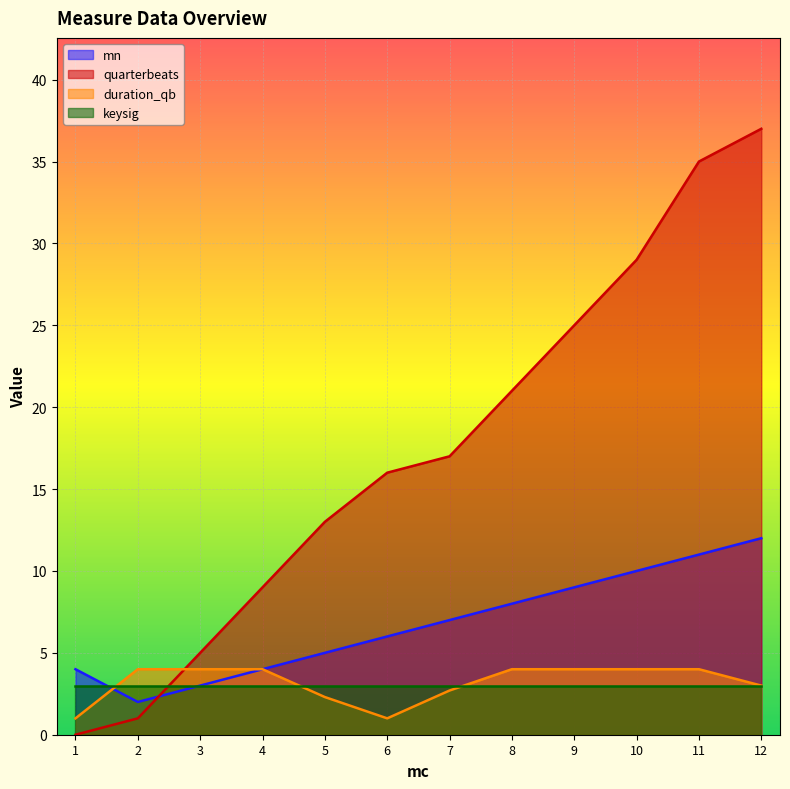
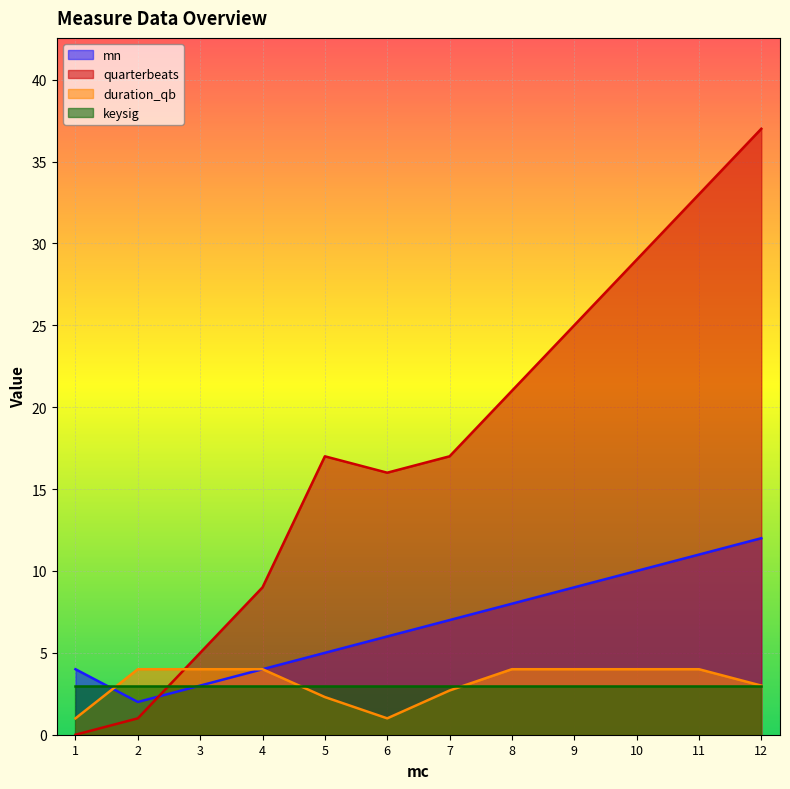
  {
    "mn": {
      "1": 4,
      "2": 2,
      "5": 5,
      "6": 6,
      "7": 7,
      "8": 8,
      "9": 9,
      "10": 10,
      "11": 11,
      "12": 12
    },
    "quarterbeats": {
      "1": 0,
      "2": 1,
      "3": 5,
      "4": 9,
-     "5": 13,
+     "5": 17,
      "6": 16,
      "7": 17,
      "8": 21,
      "9": 25,
      "10": 29,
-     "11": 35,
+     "11": 33,
      "12": 37
    },
    "duration_qb": {
      "1": 1,
      "2": 4,
      "3": 4,
      "5": 2.3,
      "6": 1,
      "7": 2.7,
      "8": 4,
      "9": 4,
      "10": 4,
      "11": 4
    },
    "keysig": {
      "1": 3,
      "2": 3,
      "4": 3,
      "5": 3,
      "6": 3,
      "7": 3,
      "8": 3,
      "9": 3,
      "10": 3,
      "11": 3
    }
  }
